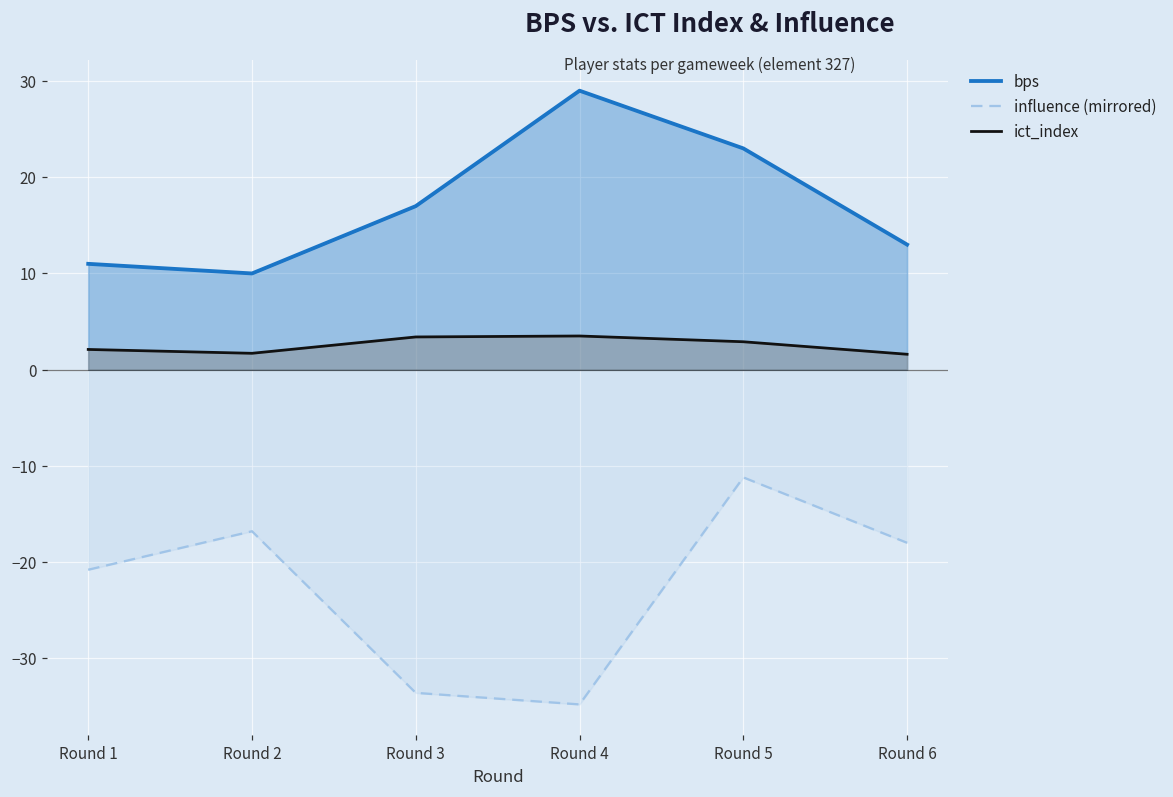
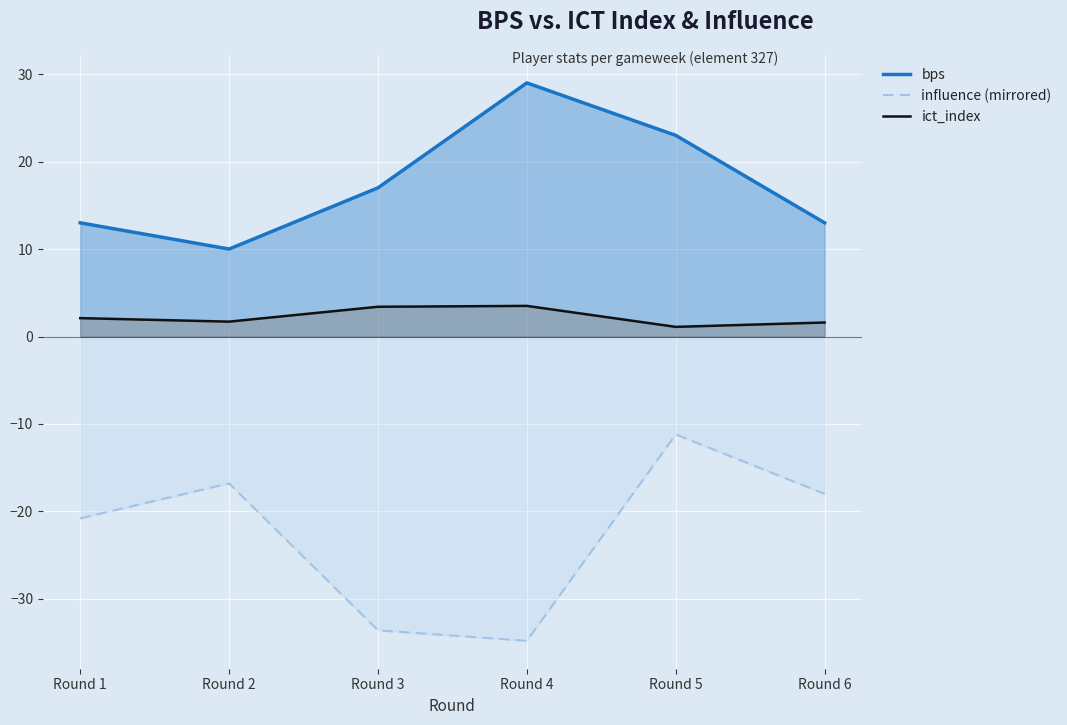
  {
    "bps": {
-     "Round 1": 11,
+     "Round 1": 13,
      "Round 2": 10,
      "Round 3": 17,
      "Round 4": 29,
      "Round 5": 23,
      "Round 6": 13
    },
    "ict_index": {
      "Round 1": 2,
      "Round 2": 2,
      "Round 3": 3,
      "Round 4": 4,
-     "Round 5": 3,
+     "Round 5": 1,
      "Round 6": 2
    }
  }
